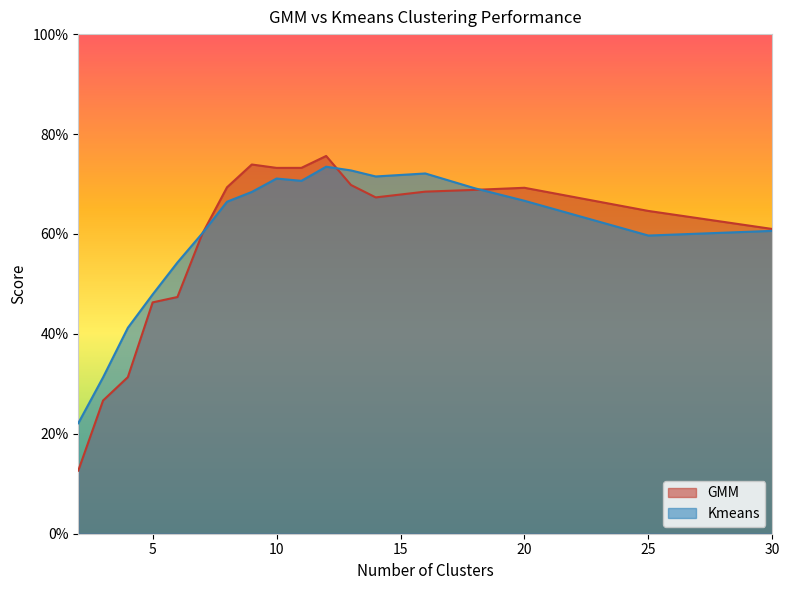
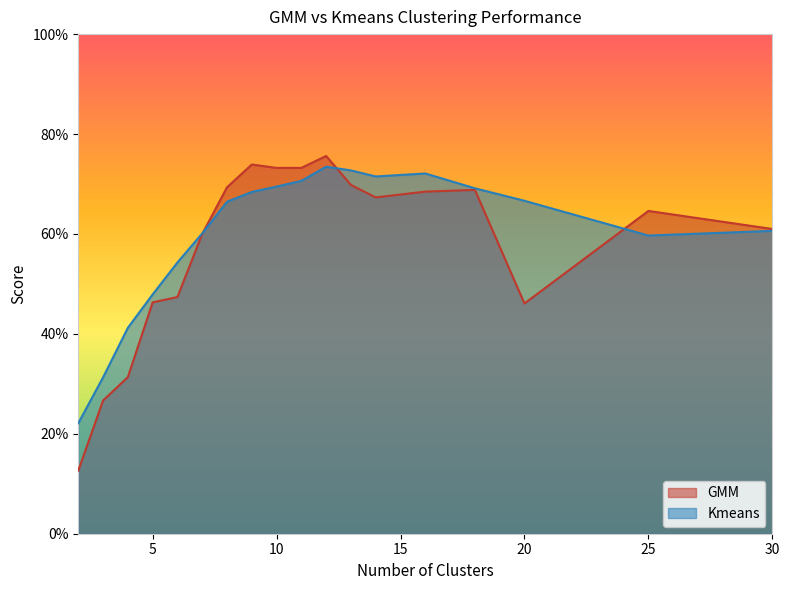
  {
    "GMM": {
      "5": "46%",
      "10": "73%",
-     "20": "69%",
+     "20": "46%",
      "25": "65%"
    },
    "Kmeans": {
      "5": "48%",
-     "10": "71%",
+     "10": "69%",
      "20": "67%",
      "25": "60%"
    }
  }
